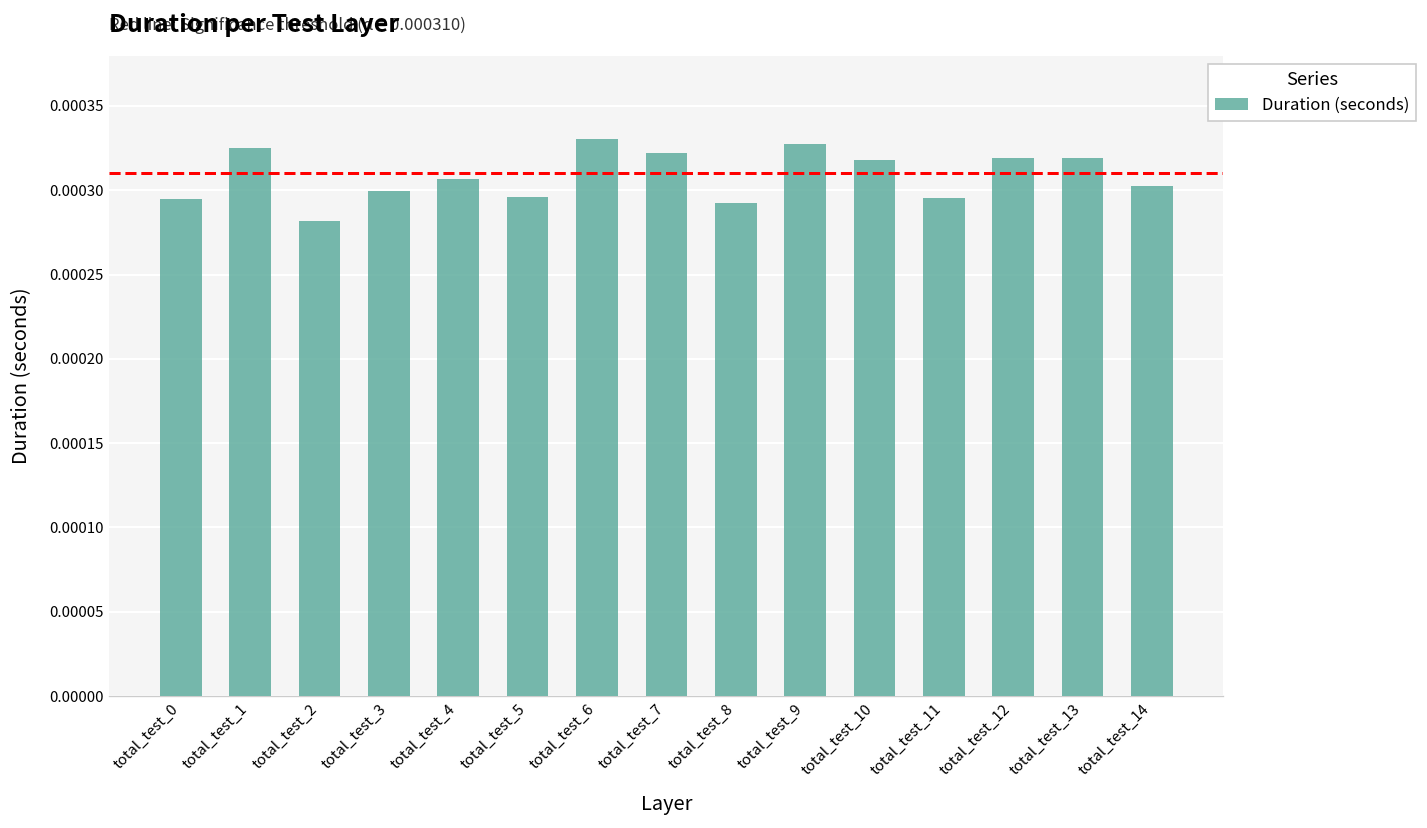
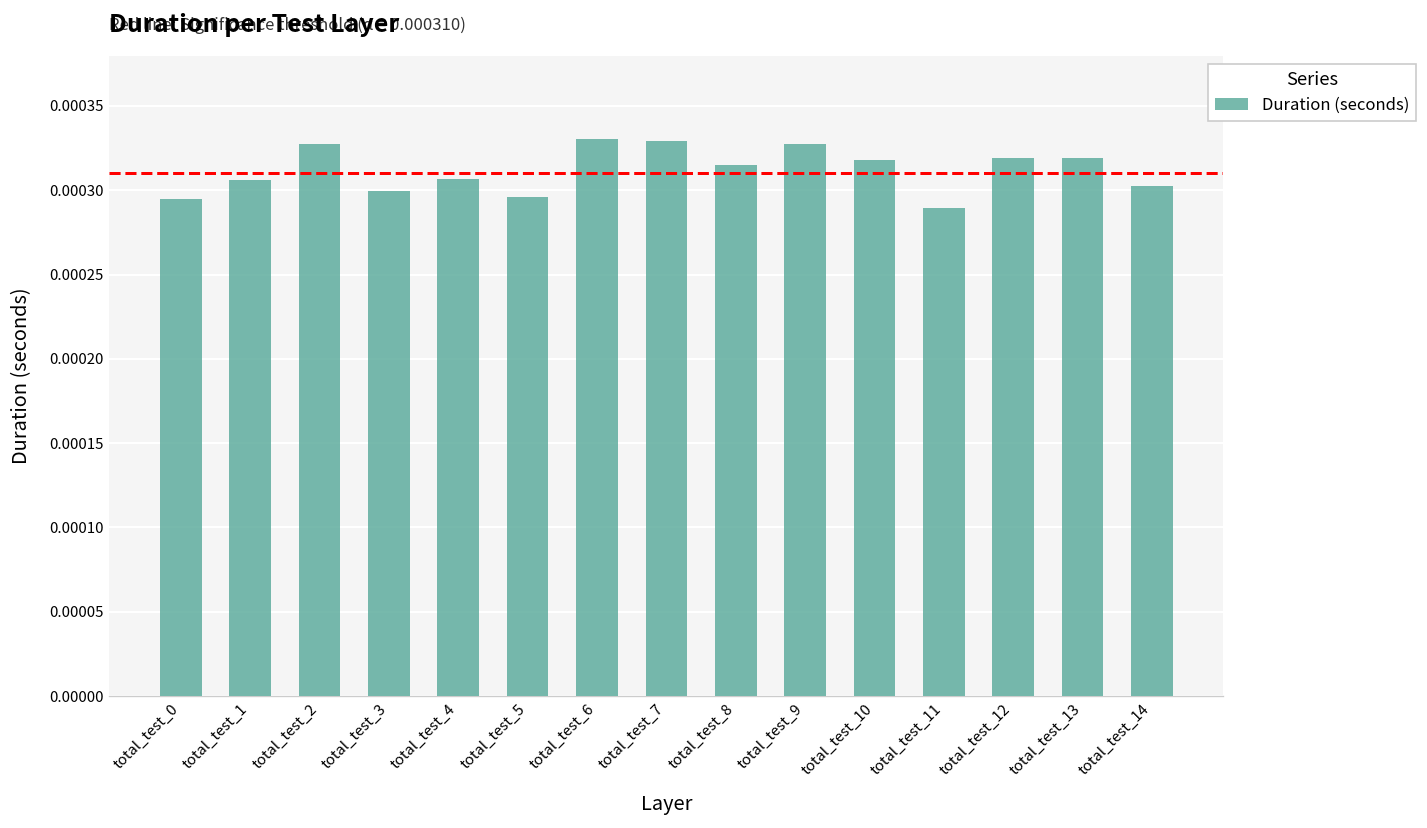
  {
    "total_test_0": 0.000295,
-   "total_test_1": 0.000325,
-   "total_test_2": 0.000282,
+   "total_test_1": 0.000306,
+   "total_test_2": 0.000327,
    "total_test_3": 0.000300,
    "total_test_4": 0.000307,
    "total_test_5": 0.000296,
    "total_test_6": 0.000330,
-   "total_test_7": 0.000322,
-   "total_test_8": 0.000293,
+   "total_test_7": 0.000329,
+   "total_test_8": 0.000315,
    "total_test_9": 0.000328,
    "total_test_10": 0.000318,
-   "total_test_11": 0.000295,
+   "total_test_11": 0.000289,
    "total_test_12": 0.000319,
    "total_test_13": 0.000319,
    "total_test_14": 0.000302
  }
